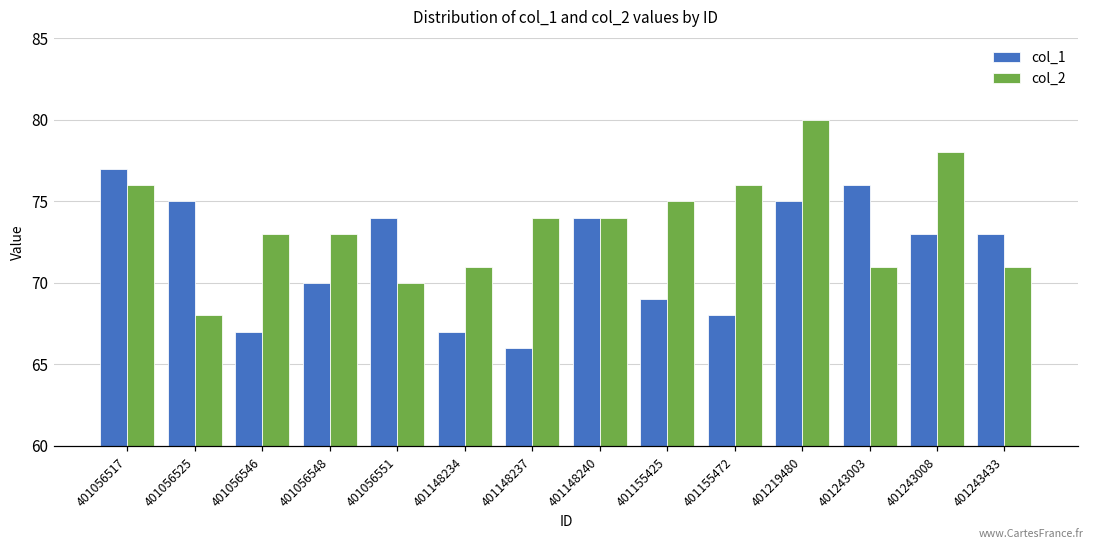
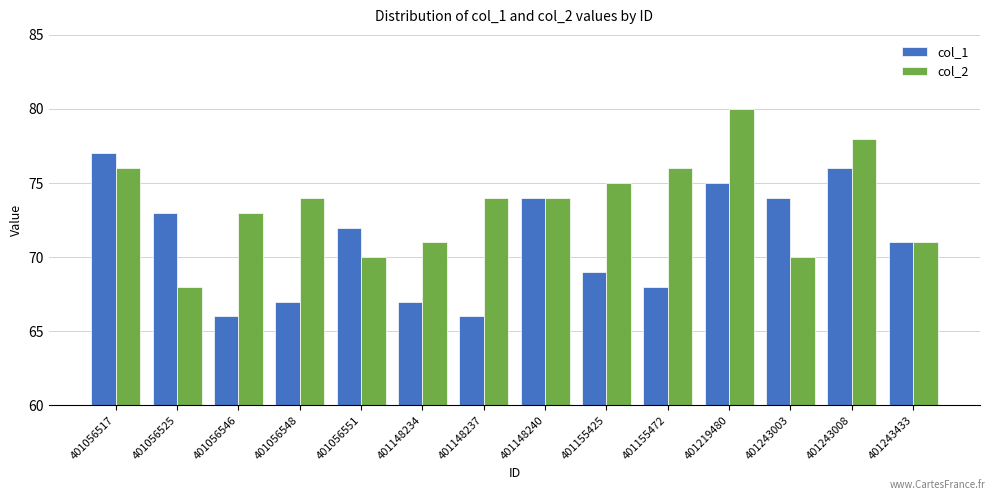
  {
    "col_1": {
      "401056517": 77,
-     "401056525": 75,
-     "401056546": 67,
-     "401056548": 70,
-     "401056551": 74,
+     "401056525": 73,
+     "401056546": 66,
+     "401056548": 67,
+     "401056551": 72,
      "401148234": 67,
      "401148237": 66,
      "401148240": 74,
      "401155425": 69,
      "401155472": 68,
      "401219480": 75,
-     "401243003": 76,
-     "401243008": 73,
-     "401243433": 73
+     "401243003": 74,
+     "401243008": 76,
+     "401243433": 71
    },
    "col_2": {
      "401056517": 76,
      "401056525": 68,
      "401056546": 73,
-     "401056548": 73,
+     "401056548": 74,
      "401056551": 70,
      "401148234": 71,
      "401148237": 74,
      "401148240": 74,
      "401155425": 75,
      "401155472": 76,
      "401219480": 80,
-     "401243003": 71,
+     "401243003": 70,
      "401243008": 78,
      "401243433": 71
    }
  }
